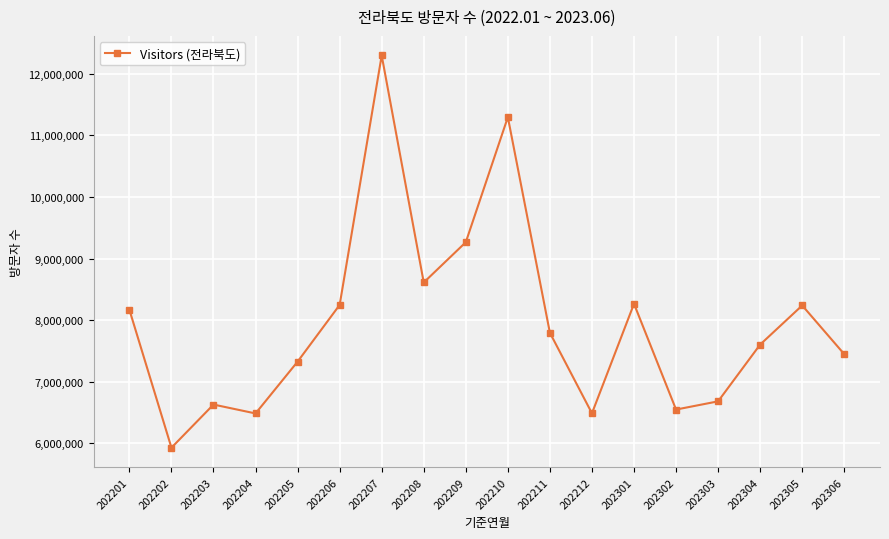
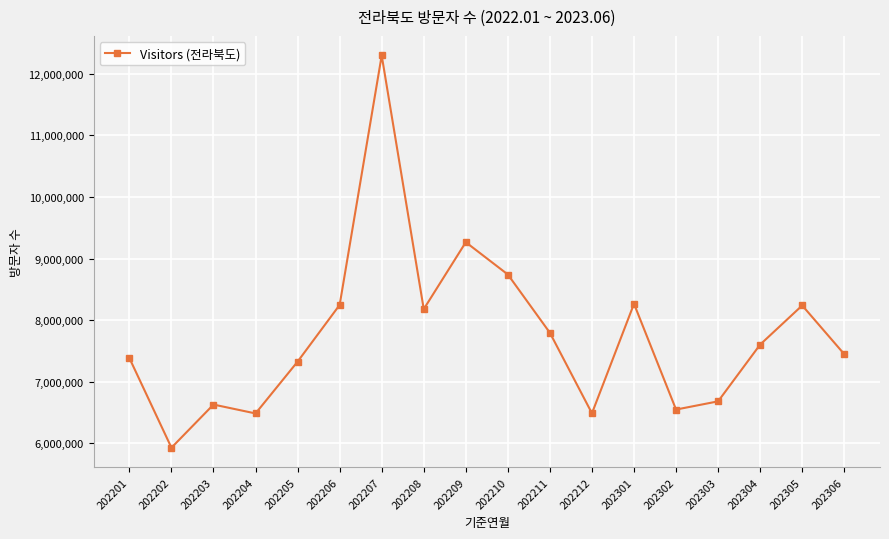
  {
-   "202201": "8,200,000",
+   "202201": "7,400,000",
    "202202": "5,900,000",
    "202203": "6,600,000",
    "202204": "6,500,000",
    "202205": "7,300,000",
    "202206": "8,200,000",
    "202207": "12,300,000",
-   "202208": "8,600,000",
+   "202208": "8,200,000",
    "202209": "9,300,000",
-   "202210": "11,300,000",
+   "202210": "8,700,000",
    "202211": "7,800,000",
    "202212": "6,500,000",
    "202301": "8,300,000",
    "202302": "6,500,000",
    "202303": "6,700,000",
    "202304": "7,600,000",
    "202305": "8,200,000",
    "202306": "7,400,000"
  }
